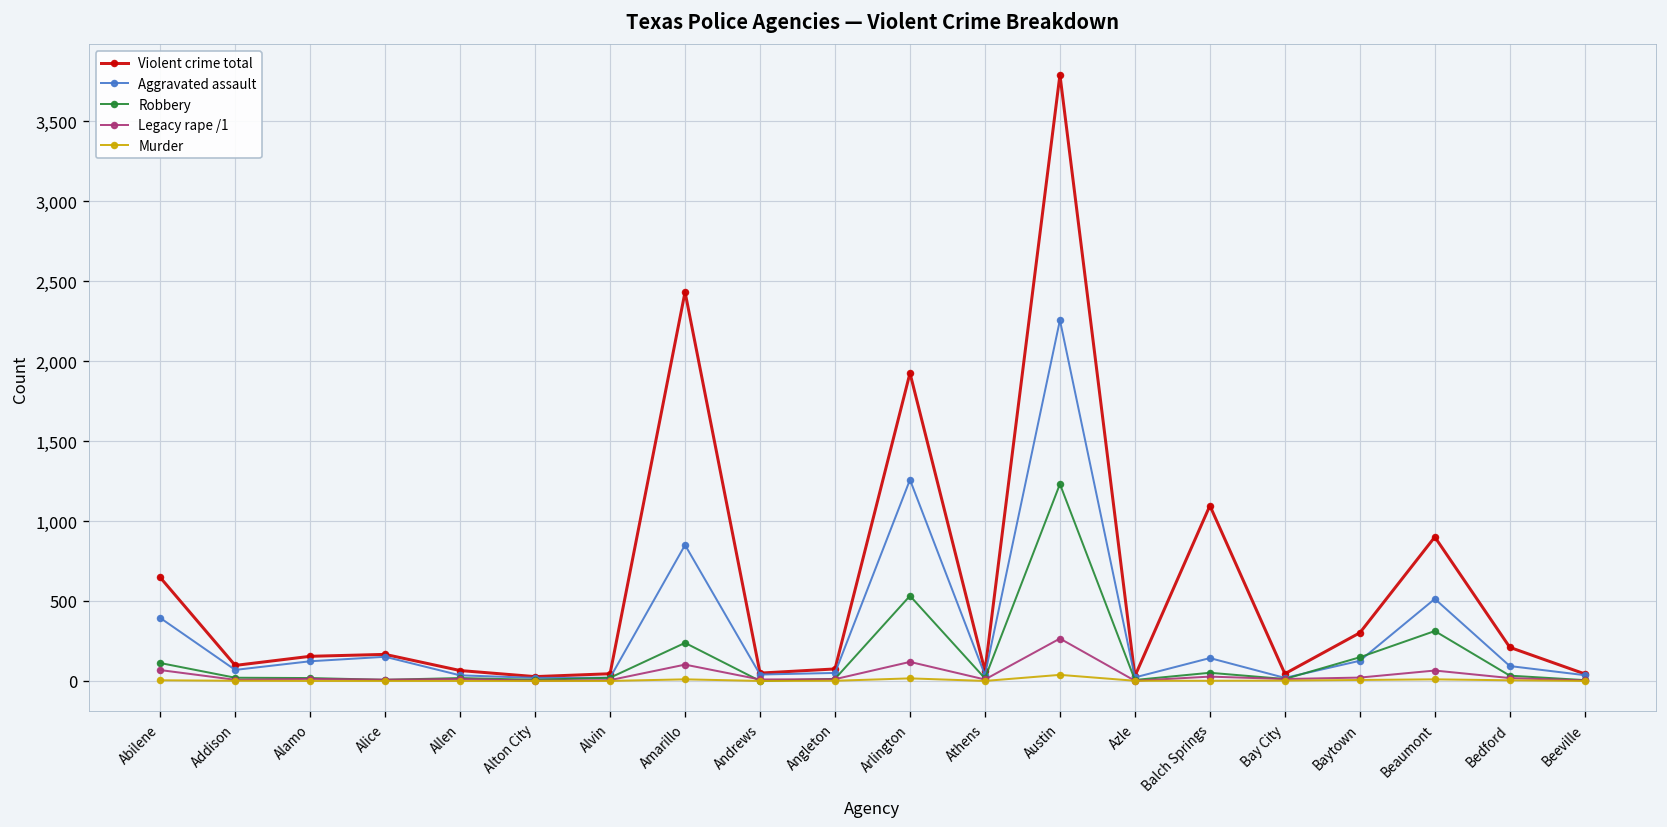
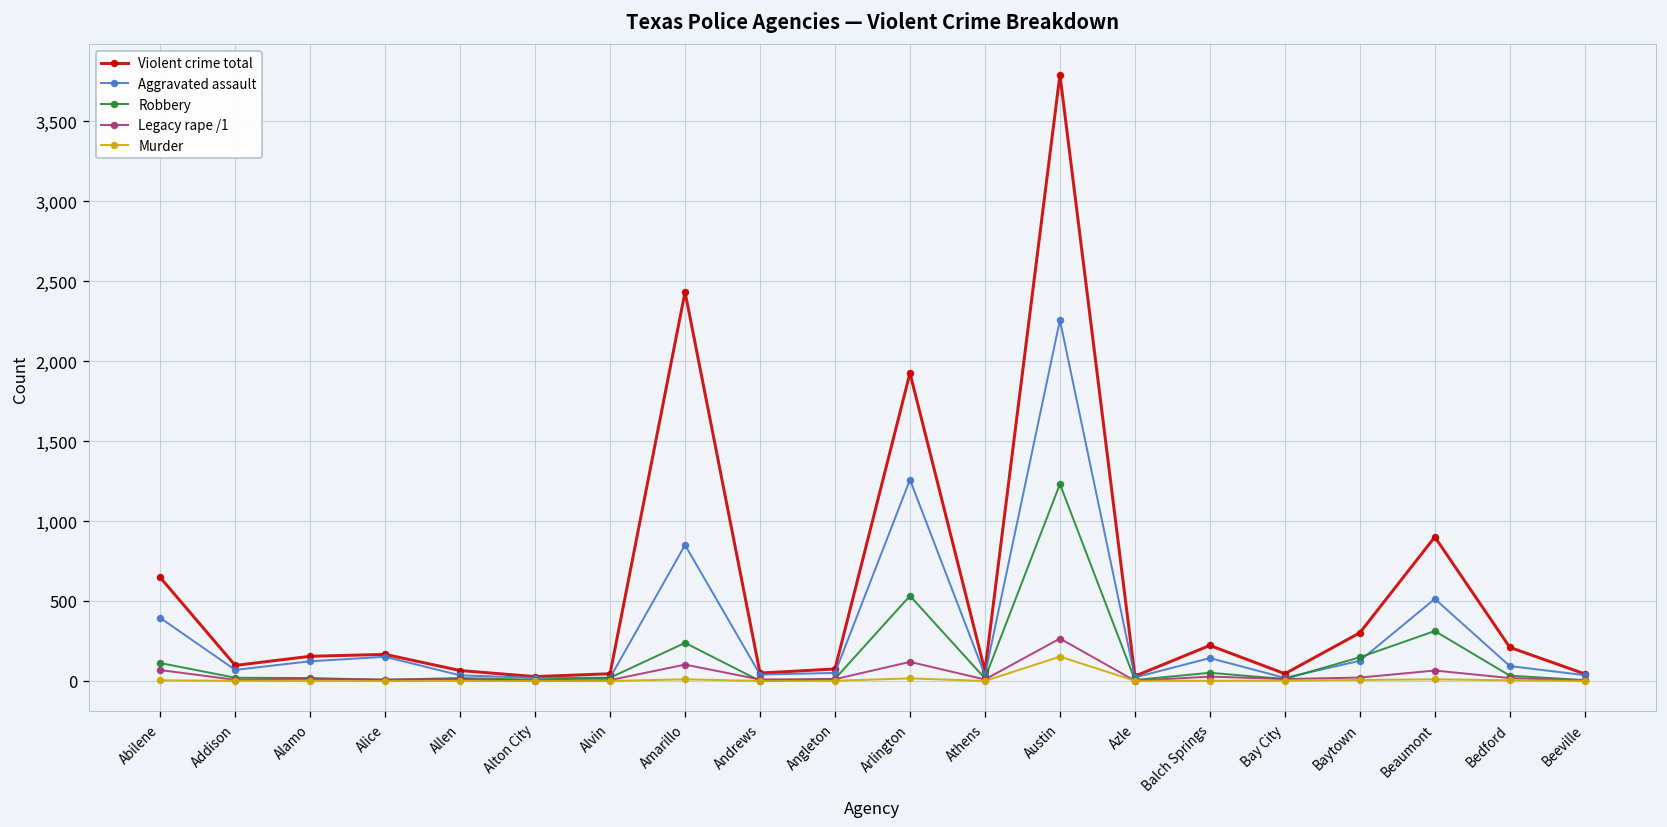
  {
    "Violent crime total": {
      "Abilene": "650",
      "Addison": "100",
      "Alamo": "150",
      "Allen": "70",
      "Alvin": "50",
      "Amarillo": "2,430",
      "Angleton": "80",
      "Arlington": "1,930",
      "Athens": "60",
      "Austin": "3,790",
-     "Balch Springs": "1,100",
+     "Balch Springs": "220",
      "Bay City": "50",
      "Baytown": "300",
      "Beaumont": "900",
      "Bedford": "210"
    },
    "Aggravated assault": {
      "Abilene": "390",
      "Addison": "70",
      "Alamo": "120",
      "Amarillo": "850",
      "Angleton": "50",
      "Arlington": "1,260",
      "Athens": "40",
      "Austin": "2,260",
      "Balch Springs": "140",
      "Baytown": "130",
      "Beaumont": "510",
      "Bedford": "90"
    },
    "Robbery": {
      "Abilene": "110",
      "Amarillo": "240",
      "Arlington": "530",
      "Austin": "1,230",
      "Balch Springs": "50",
      "Baytown": "150",
      "Beaumont": "310"
    },
    "Legacy rape /1": {
      "Abilene": "70",
      "Amarillo": "100",
      "Arlington": "120",
      "Austin": "270",
      "Balch Springs": "30",
      "Beaumont": "70"
    },
    "Murder": {
      "Abilene": "0",
      "Amarillo": "10",
      "Arlington": "20",
-     "Austin": "40",
+     "Austin": "150",
      "Balch Springs": "0",
      "Beaumont": "10"
    }
  }
